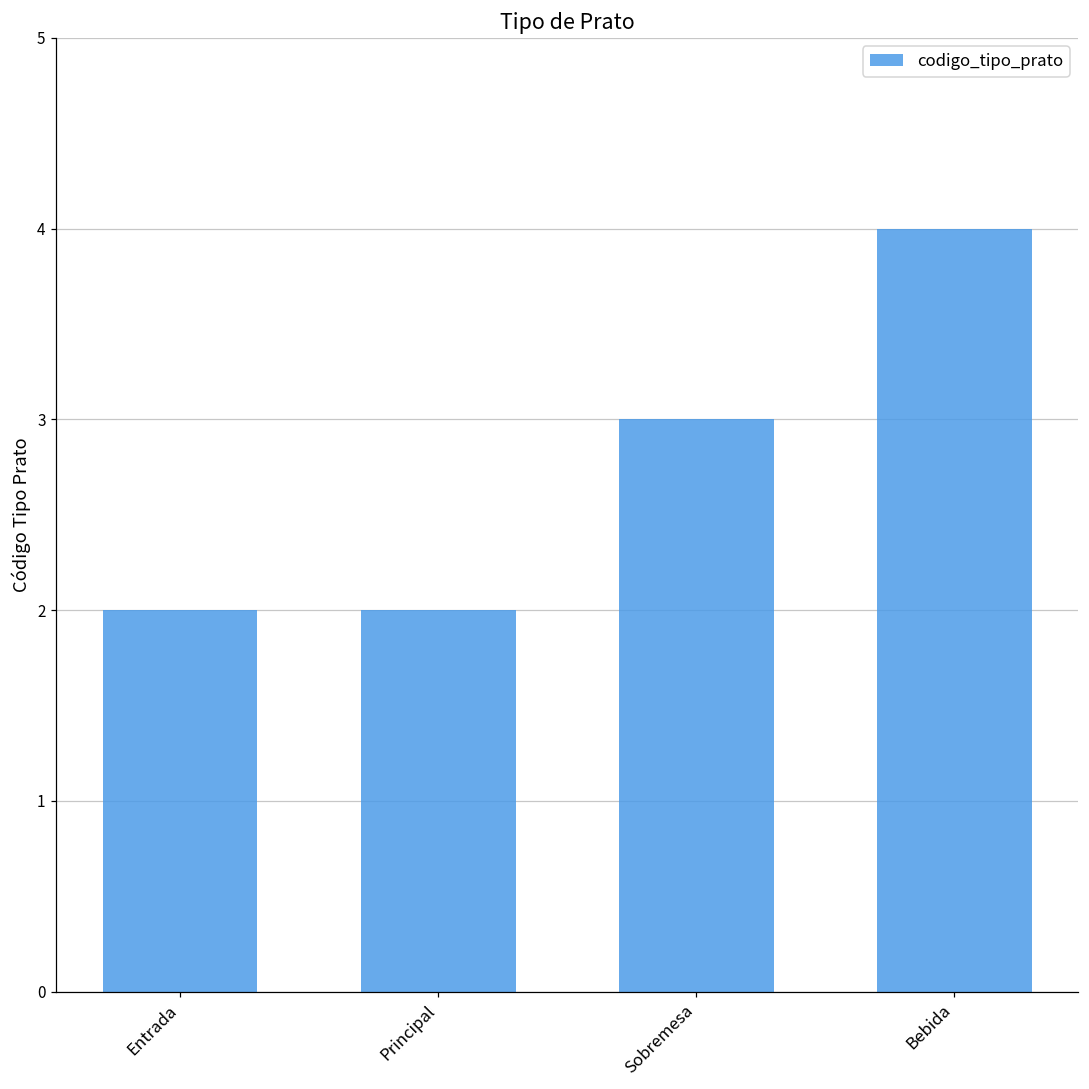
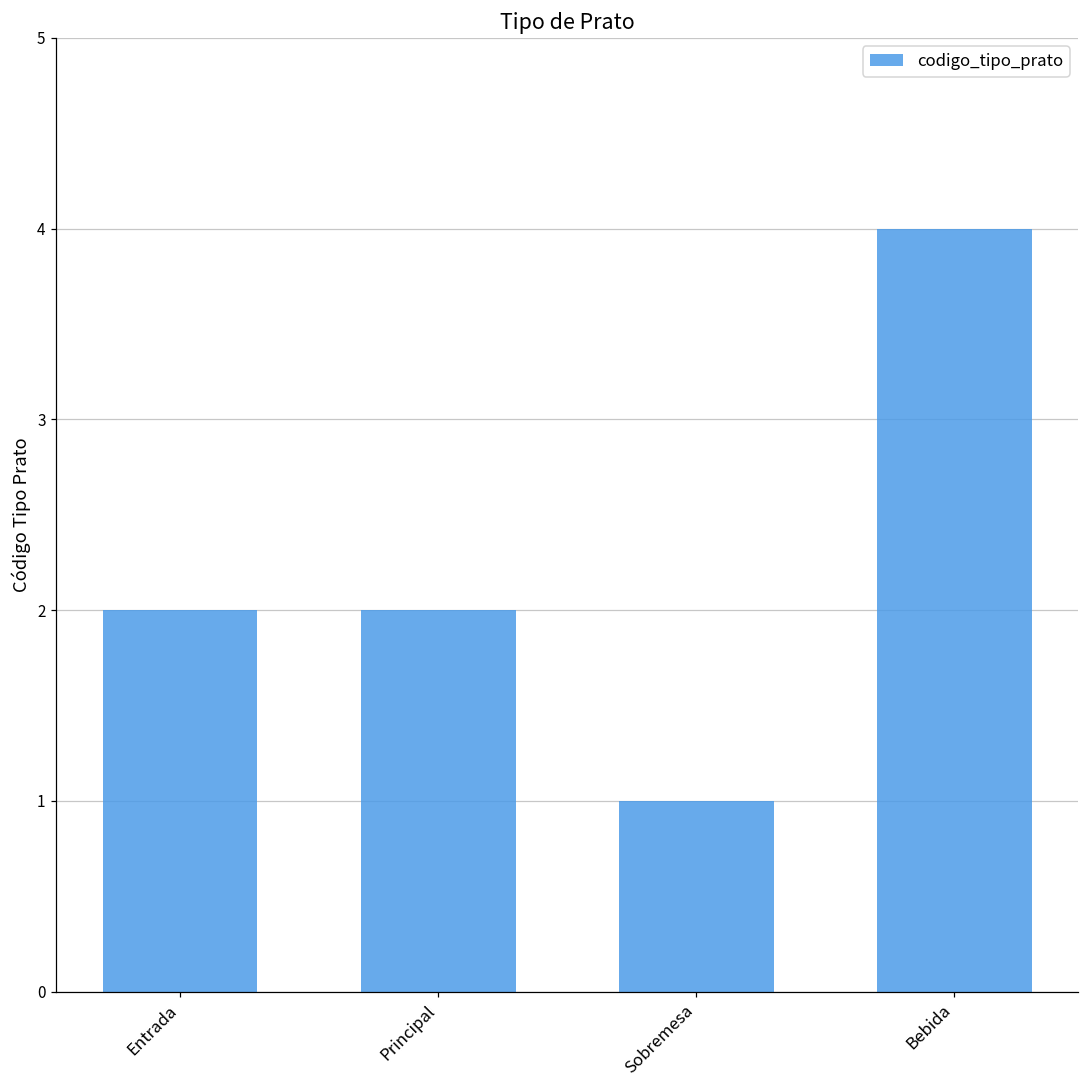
  {
    "Entrada": 2,
    "Principal": 2,
-   "Sobremesa": 3,
+   "Sobremesa": 1,
    "Bebida": 4
  }
